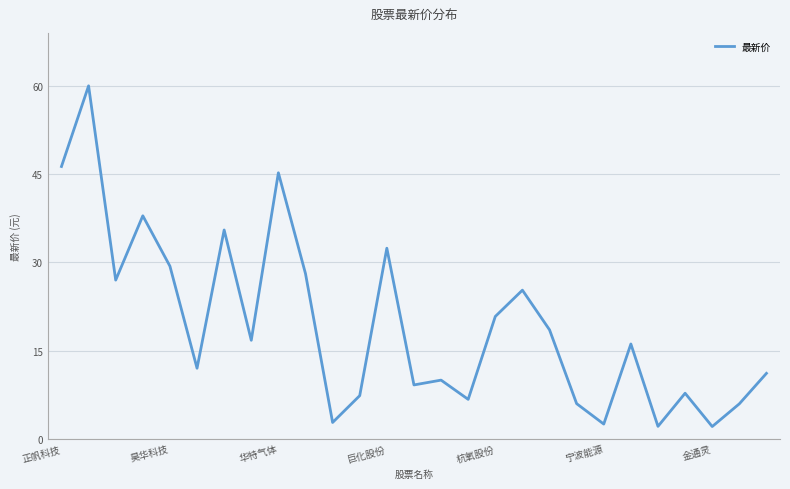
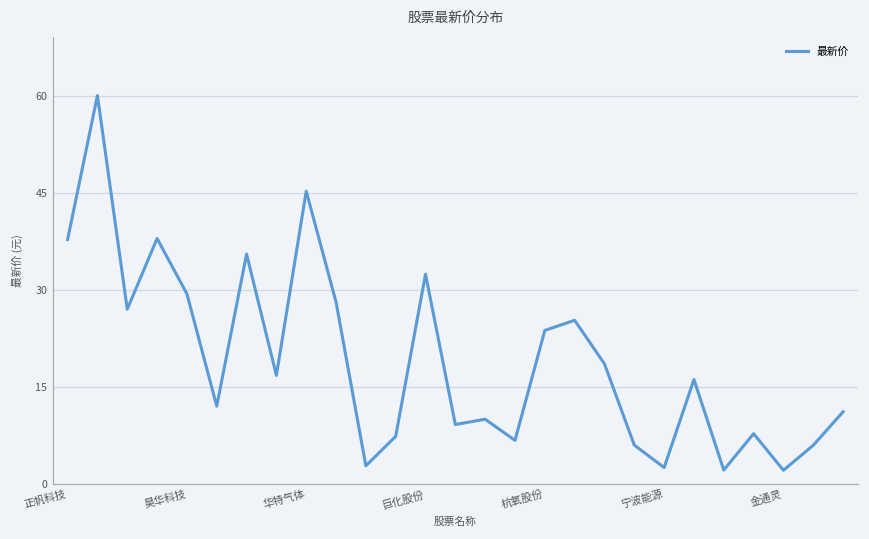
  {
-   "正帆科技": 46,
+   "正帆科技": 38,
    "昊华科技": 29,
    "华特气体": 45,
    "巨化股份": 32,
-   "杭氧股份": 21,
+   "杭氧股份": 24,
    "宁波能源": 3,
    "金通灵": 2
  }
